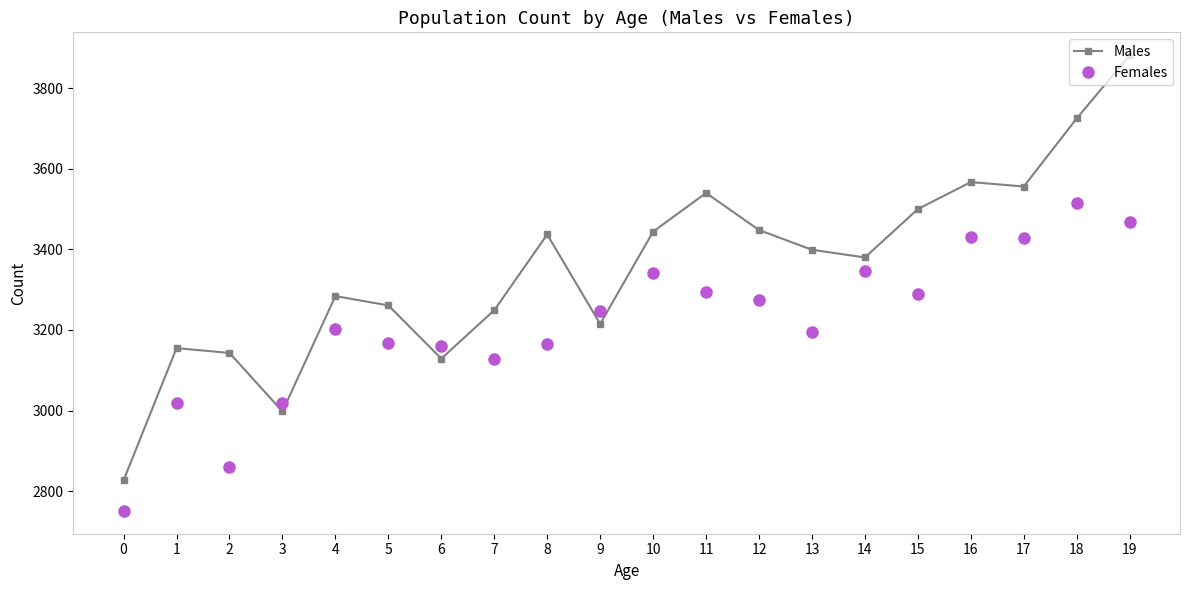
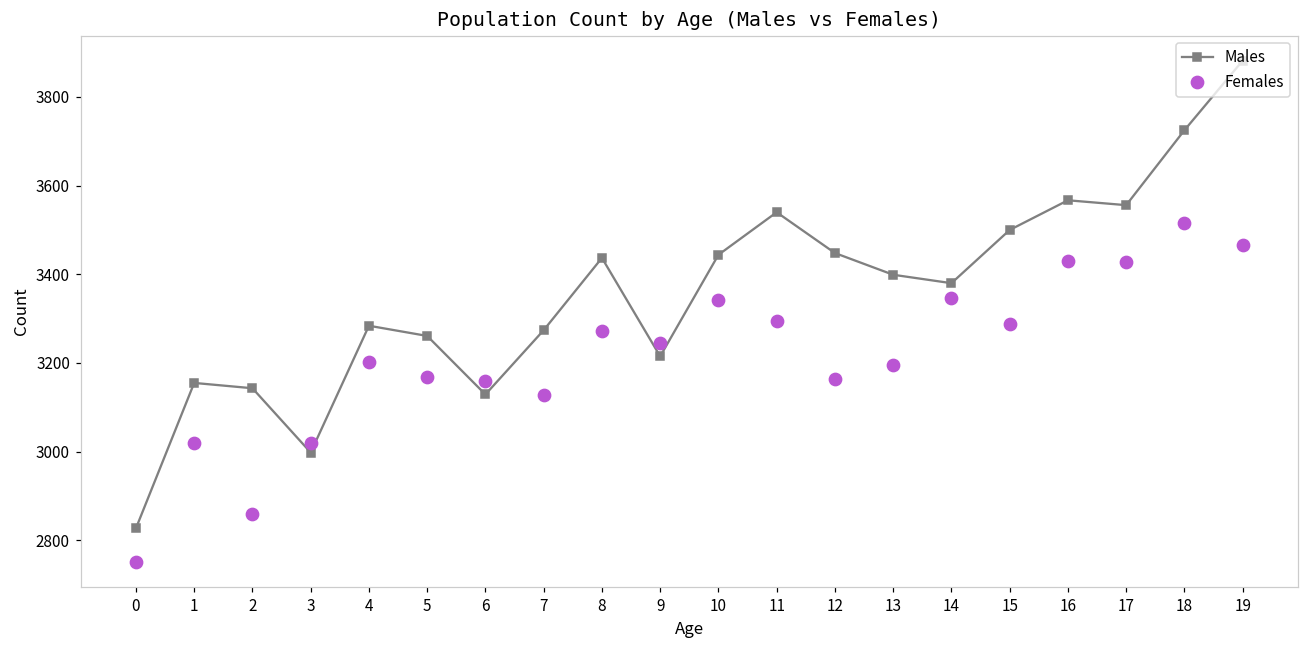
  {
    "Males": {
      "0": 2830,
      "1": 3160,
      "2": 3140,
      "3": 3000,
      "4": 3280,
      "5": 3260,
      "6": 3130,
-     "7": 3250,
+     "7": 3270,
      "8": 3440,
      "9": 3220,
      "10": 3440,
      "11": 3540,
      "12": 3450,
      "13": 3400,
      "14": 3380,
      "15": 3500,
      "16": 3570,
      "17": 3560,
      "18": 3730
    },
    "Females": {
      "0": 2750,
      "1": 3020,
      "2": 2860,
      "3": 3020,
      "4": 3200,
      "5": 3170,
      "6": 3160,
      "7": 3130,
-     "8": 3170,
+     "8": 3270,
      "9": 3250,
      "10": 3340,
      "11": 3290,
-     "12": 3270,
+     "12": 3160,
      "13": 3200,
      "14": 3350,
      "15": 3290,
      "16": 3430,
      "17": 3430,
      "18": 3520,
      "19": 3470
    }
  }
